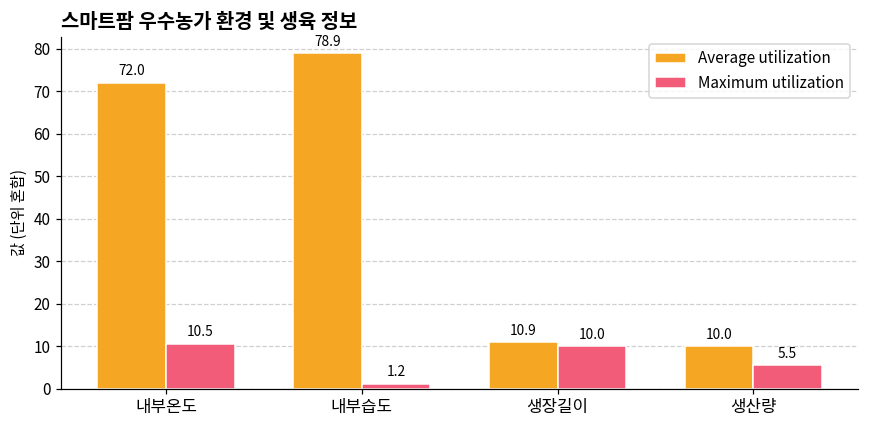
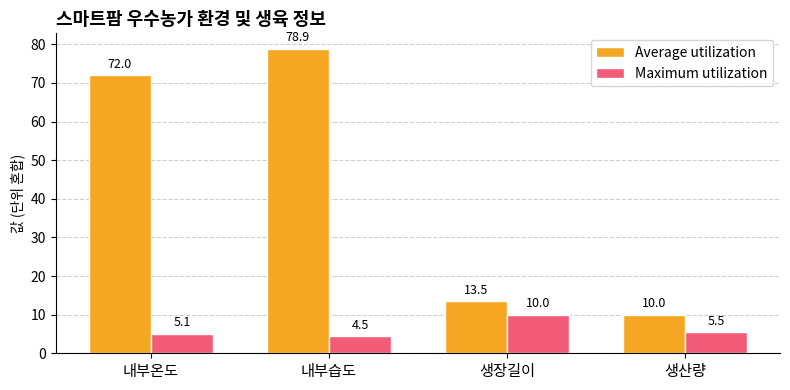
  {
    "Average utilization": {
      "내부온도": 72.0,
      "내부습도": 78.9,
-     "생장길이": 10.9,
+     "생장길이": 13.5,
      "생산량": 10.0
    },
    "Maximum utilization": {
-     "내부온도": 10.5,
-     "내부습도": 1.2,
+     "내부온도": 5.1,
+     "내부습도": 4.5,
      "생장길이": 10.0,
      "생산량": 5.5
    }
  }
